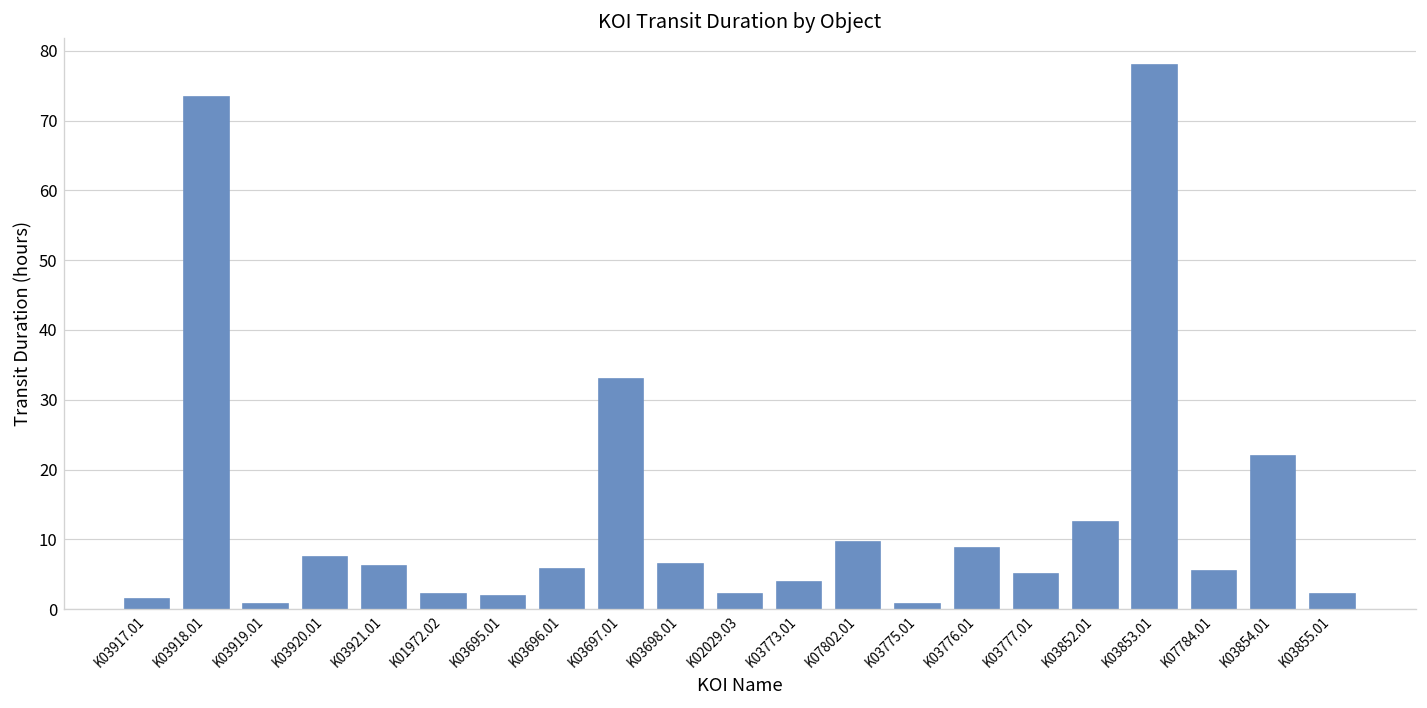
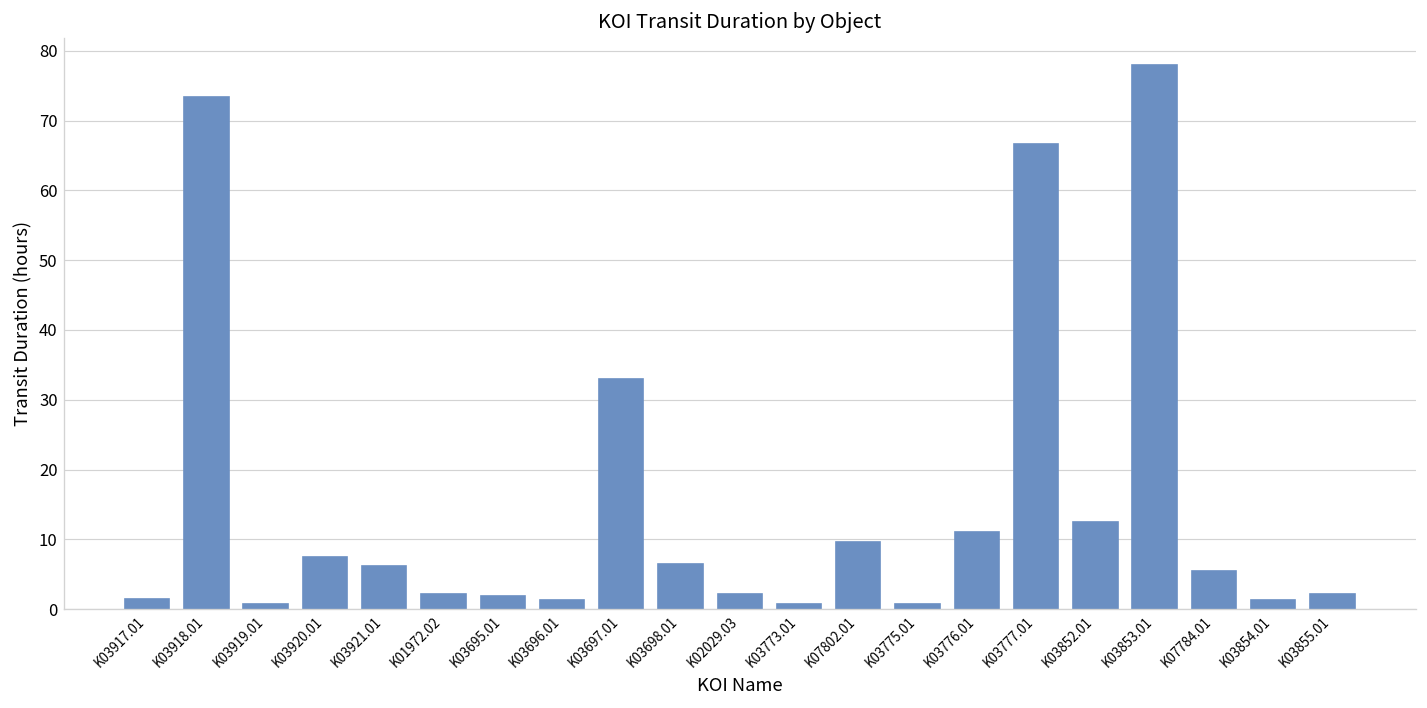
  {
    "K03917.01": 1,
    "K03918.01": 73,
    "K03919.01": 1,
    "K03920.01": 7,
    "K03921.01": 6,
    "K01972.02": 2,
    "K03695.01": 2,
-   "K03696.01": 6,
+   "K03696.01": 1,
    "K03697.01": 33,
    "K03698.01": 6,
    "K02029.03": 2,
-   "K03773.01": 4,
+   "K03773.01": 1,
    "K07802.01": 10,
    "K03775.01": 1,
-   "K03776.01": 9,
-   "K03777.01": 5,
+   "K03776.01": 11,
+   "K03777.01": 67,
    "K03852.01": 13,
    "K03853.01": 78,
    "K07784.01": 6,
-   "K03854.01": 22,
+   "K03854.01": 1,
    "K03855.01": 2
  }
